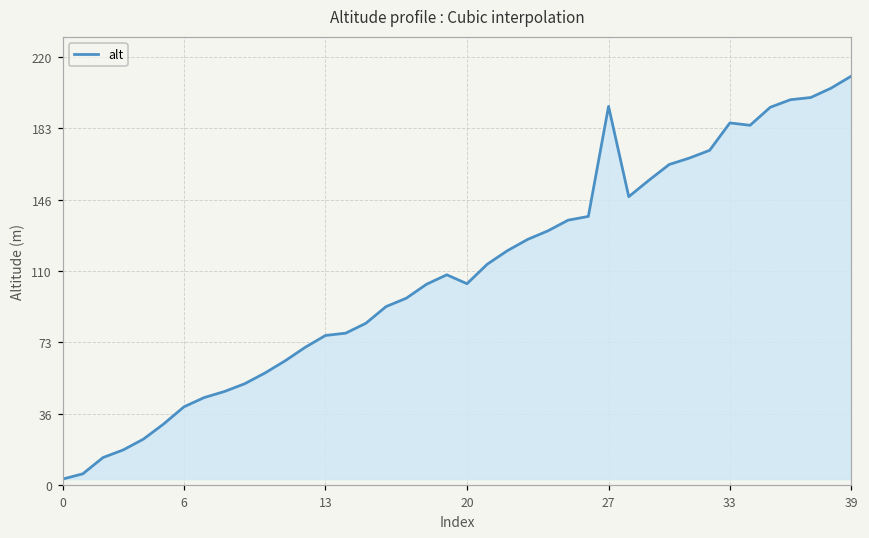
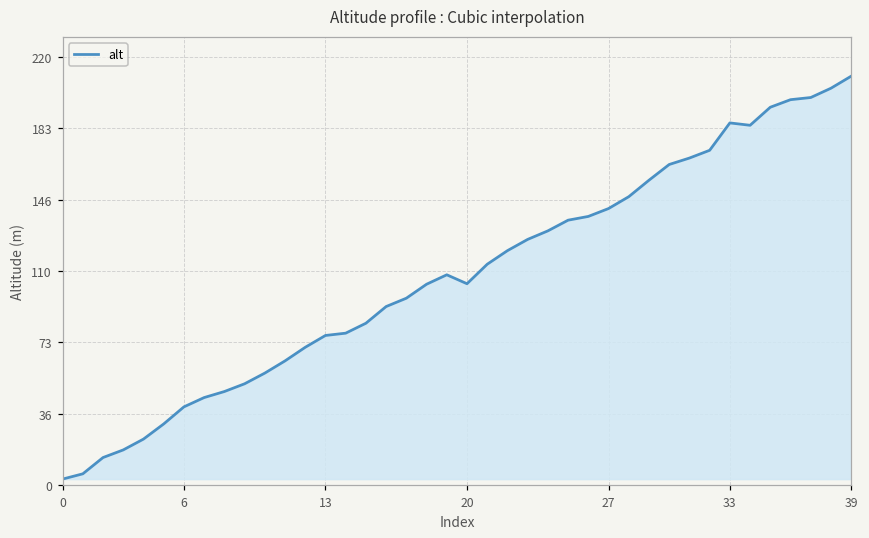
  {
    "0": 3,
    "6": 40,
    "13": 77,
    "20": 103,
-   "27": 195,
+   "27": 142,
    "33": 186,
    "39": 210
  }
